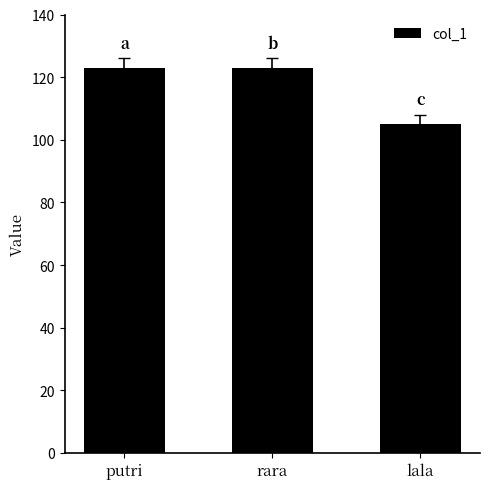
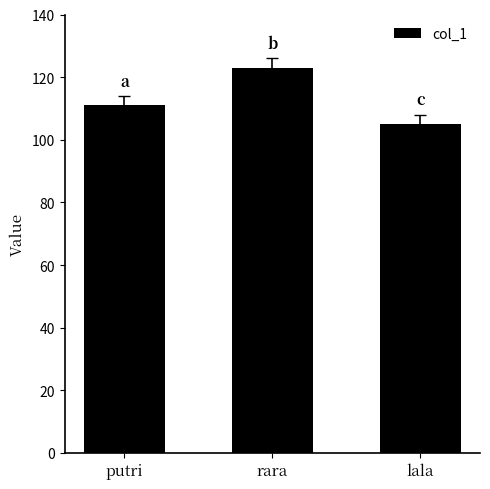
  {
    "col_1": {
-     "putri": 123,
+     "putri": 111,
      "rara": 123,
      "lala": 105
    }
  }
